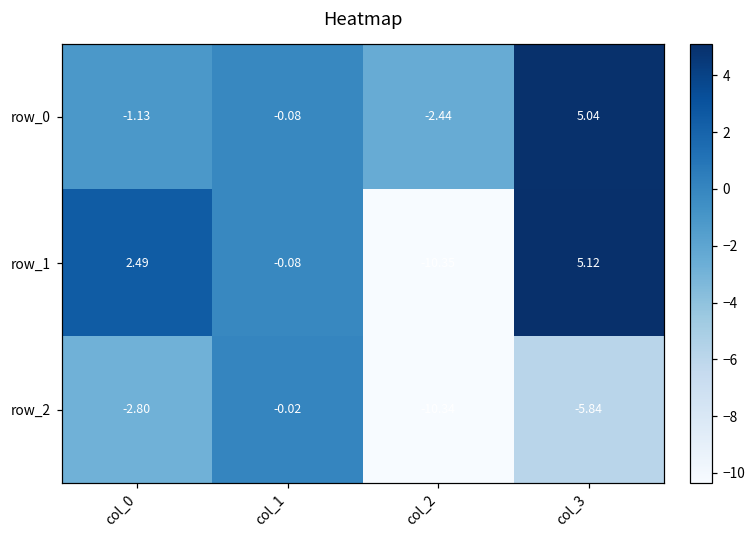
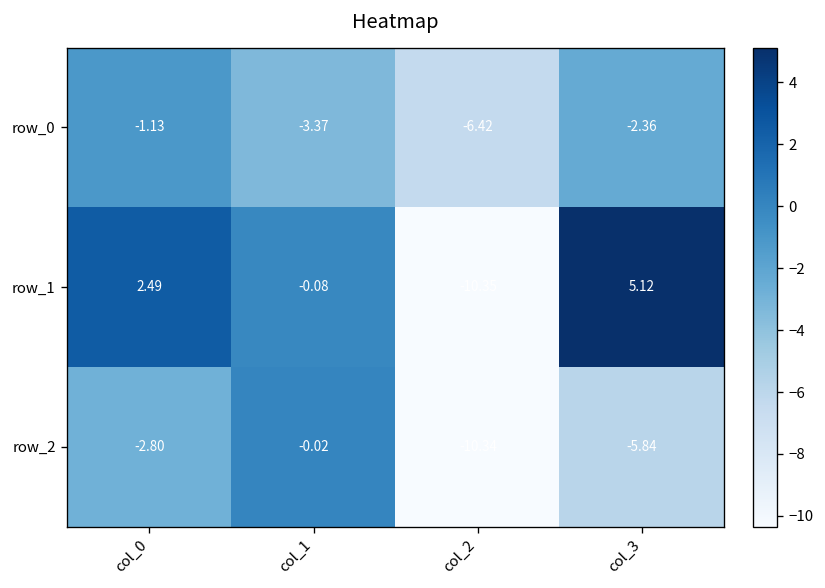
  {
    "row_0": {
      "col_0": -1.13,
-     "col_1": -0.08,
-     "col_2": -2.44,
-     "col_3": 5.04
+     "col_1": -3.37,
+     "col_2": -6.42,
+     "col_3": -2.36
    },
    "row_1": {
      "col_0": 2.49,
      "col_1": -0.08,
      "col_3": 5.12
    },
    "row_2": {
      "col_0": -2.80,
      "col_1": -0.02,
      "col_3": -5.84
    }
  }
